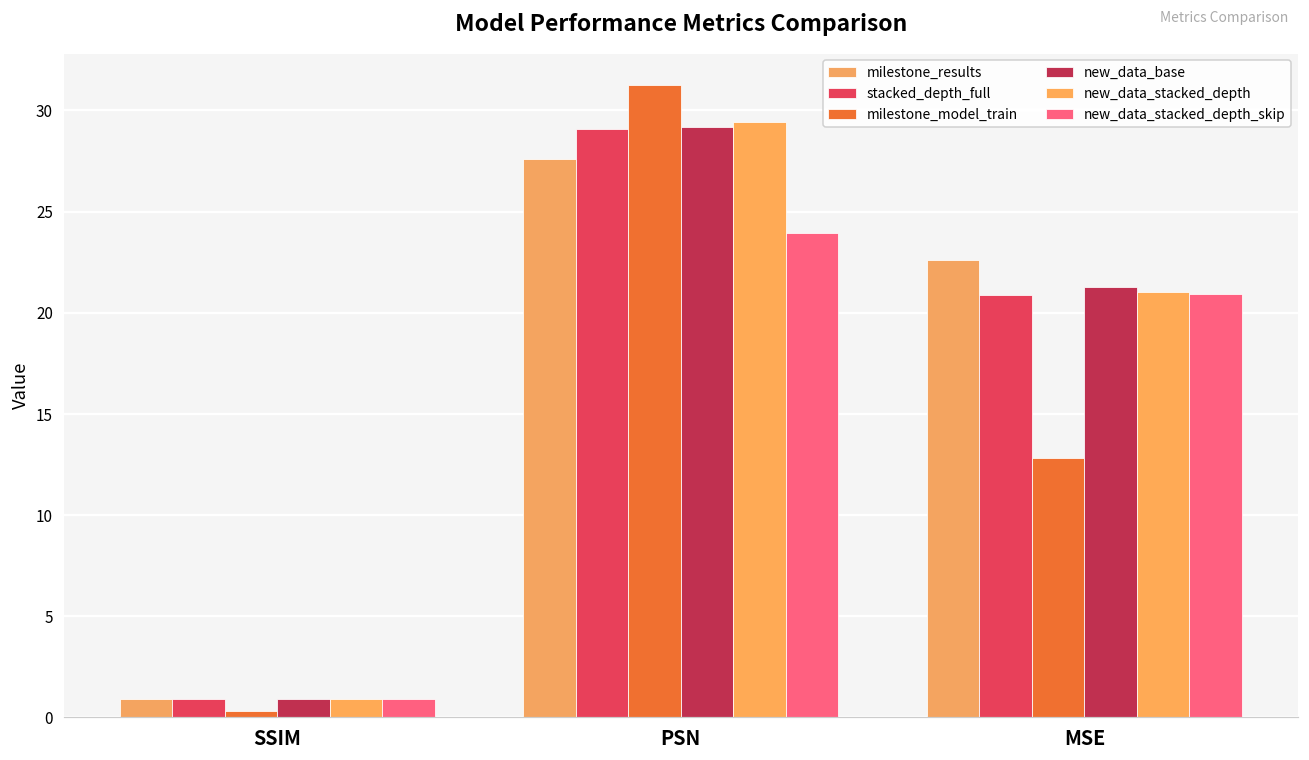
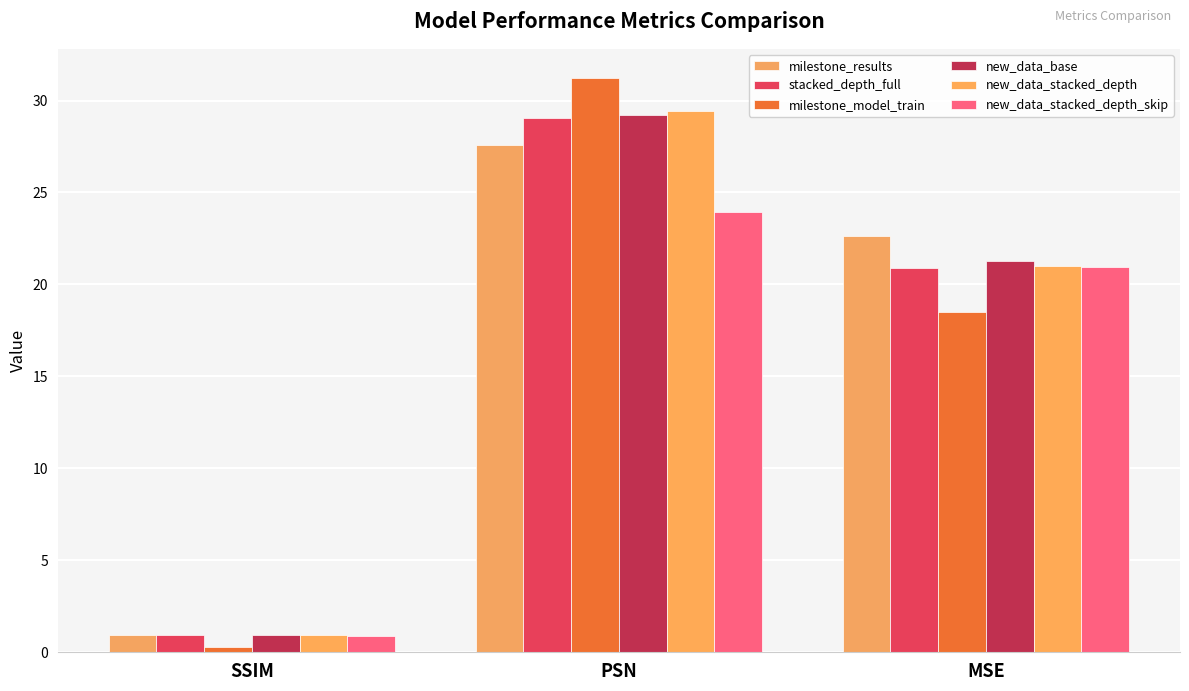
  {
    "milestone_model_train": {
      "SSIM": 0.3,
      "PSN": 31.2,
-     "MSE": 12.8
+     "MSE": 18.5
    }
  }
